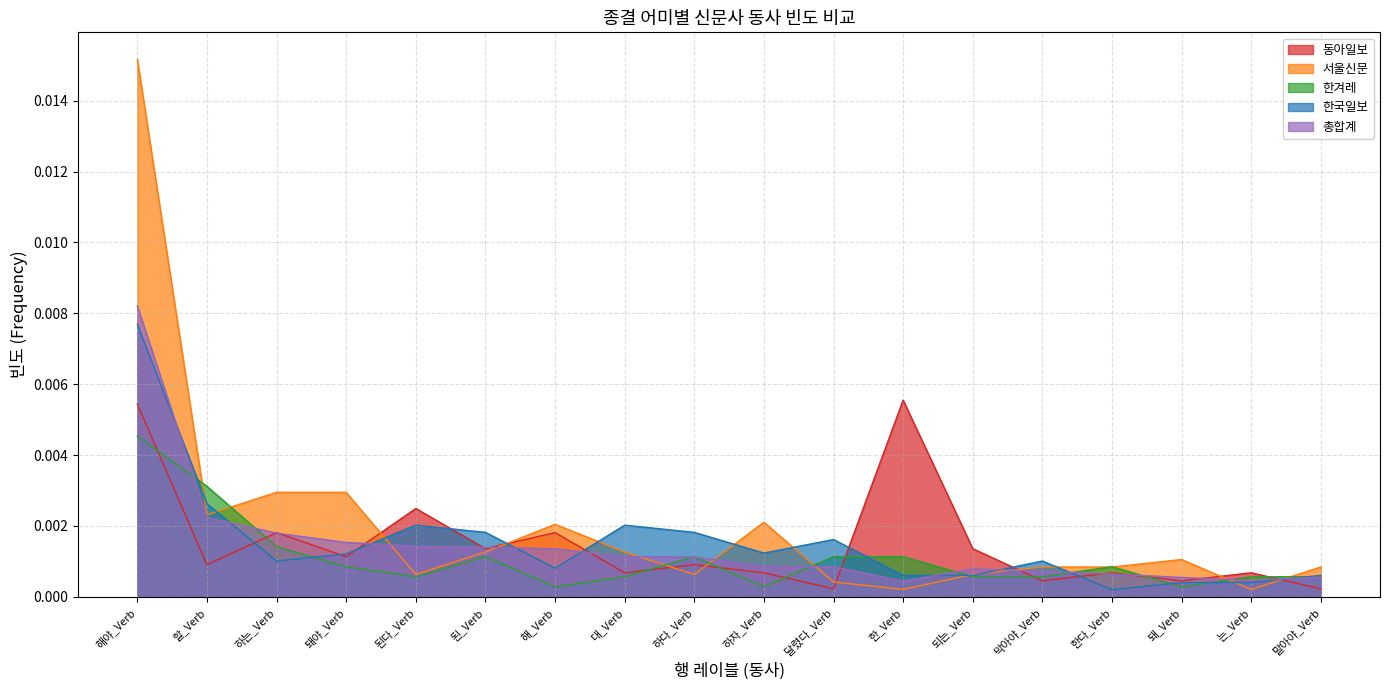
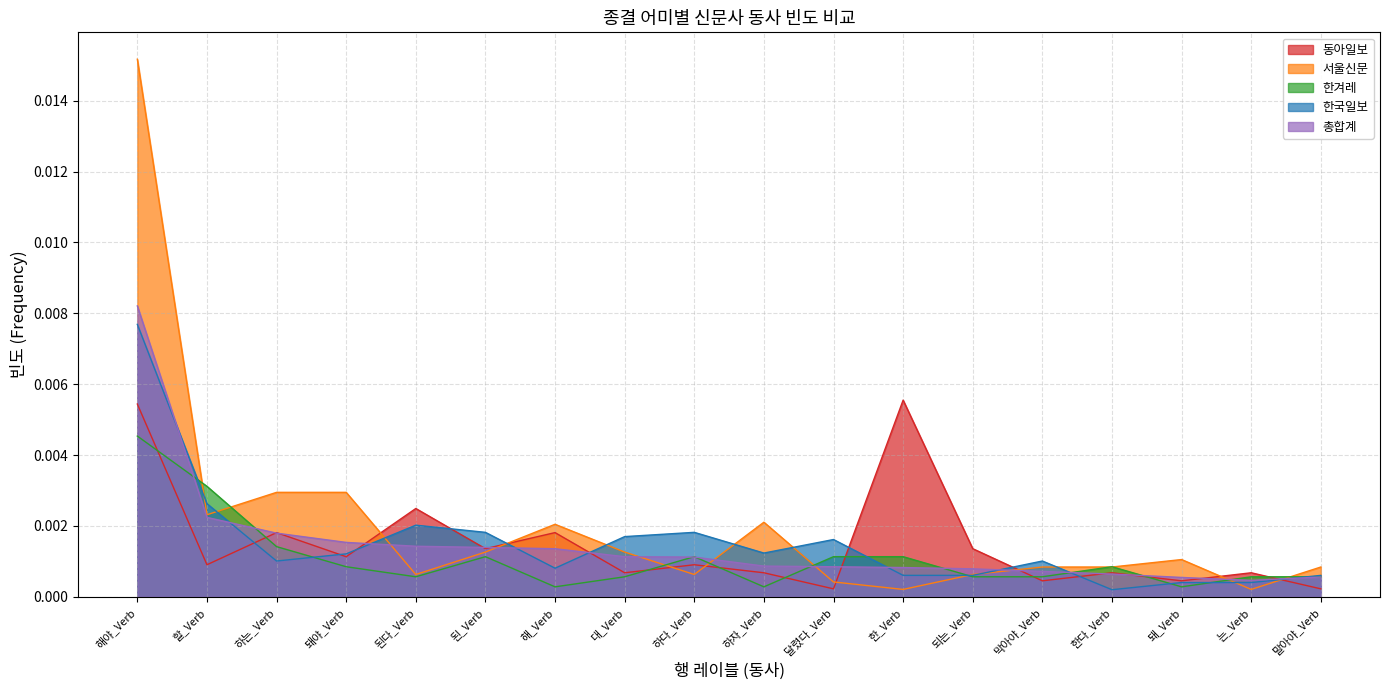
  {
    "동아일보": {
      "해야_Verb": 0.0054,
      "할_Verb": 0.0009,
      "돼야_Verb": 0.0011,
      "된다_Verb": 0.0025,
      "해_Verb": 0.0018,
      "대_Verb": 0.0007,
      "하다_Verb": 0.0009,
      "하자_Verb": 0.0007,
      "달렸다_Verb": 0.0002,
      "한_Verb": 0.0056,
      "되는_Verb": 0.0014,
      "막아야_Verb": 0.0005,
      "는_Verb": 0.0007,
      "말아야_Verb": 0.0002
    },
    "서울신문": {
      "해야_Verb": 0.0152,
      "할_Verb": 0.0023,
      "하는_Verb": 0.0029,
      "돼야_Verb": 0.0029,
      "된_Verb": 0.0013,
      "해_Verb": 0.0020,
      "대_Verb": 0.0013,
      "하다_Verb": 0.0006,
      "하자_Verb": 0.0021,
      "달렸다_Verb": 0.0004,
      "한_Verb": 0.0002,
      "막아야_Verb": 0.0008,
      "돼_Verb": 0.0011,
      "는_Verb": 0.0002,
      "말아야_Verb": 0.0008
    },
    "한겨레": {
      "해야_Verb": 0.0045,
      "할_Verb": 0.0031,
      "하는_Verb": 0.0014,
      "돼야_Verb": 0.0009,
      "된_Verb": 0.0011,
      "해_Verb": 0.0003,
      "대_Verb": 0.0006,
      "하자_Verb": 0.0003,
      "달렸다_Verb": 0.0011,
      "한_Verb": 0.0011,
      "막아야_Verb": 0.0006,
      "돼_Verb": 0.0003,
      "는_Verb": 0.0006
    },
    "한국일보": {
      "해야_Verb": 0.0077,
      "할_Verb": 0.0026,
      "하는_Verb": 0.0010,
      "돼야_Verb": 0.0012,
      "된다_Verb": 0.0020,
      "된_Verb": 0.0018,
      "해_Verb": 0.0008,
-     "대_Verb": 0.0020,
+     "대_Verb": 0.0017,
      "하다_Verb": 0.0018,
      "하자_Verb": 0.0012,
      "달렸다_Verb": 0.0016,
      "한_Verb": 0.0006,
      "막아야_Verb": 0.0010,
      "한다_Verb": 0.0002
    },
    "총합계": {
      "해야_Verb": 0.0082,
      "할_Verb": 0.0022,
      "돼야_Verb": 0.0015,
      "된다_Verb": 0.0014,
      "해_Verb": 0.0014,
      "대_Verb": 0.0011,
      "하자_Verb": 0.0009,
      "달렸다_Verb": 0.0009,
-     "한_Verb": 0.0004,
+     "한_Verb": 0.0008,
      "되는_Verb": 0.0008,
      "막아야_Verb": 0.0007,
      "돼_Verb": 0.0005
    }
  }
